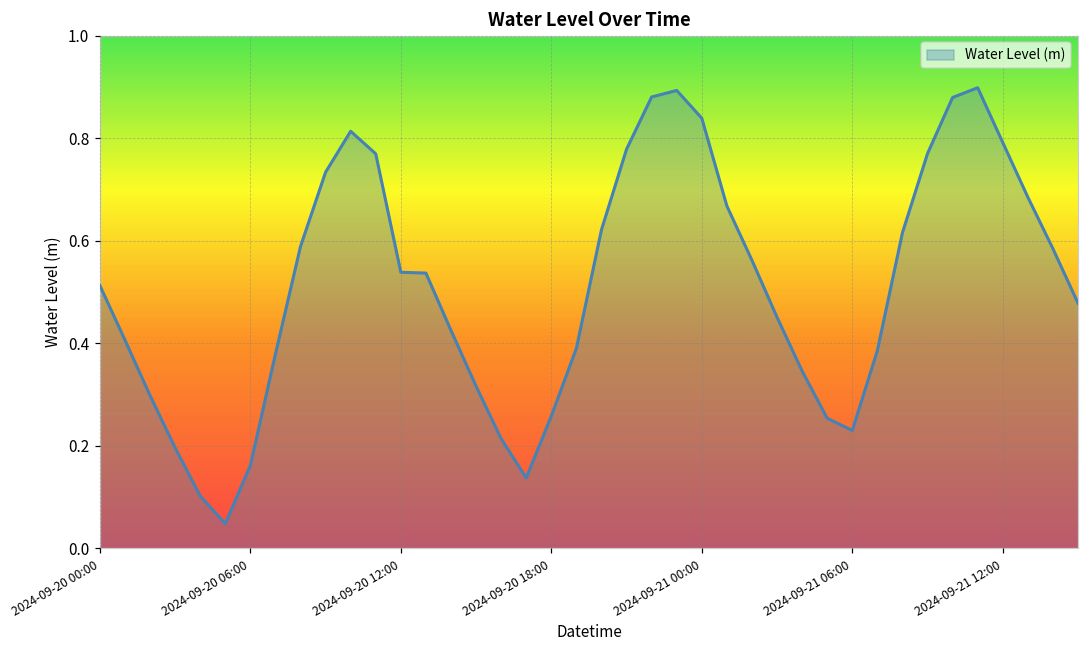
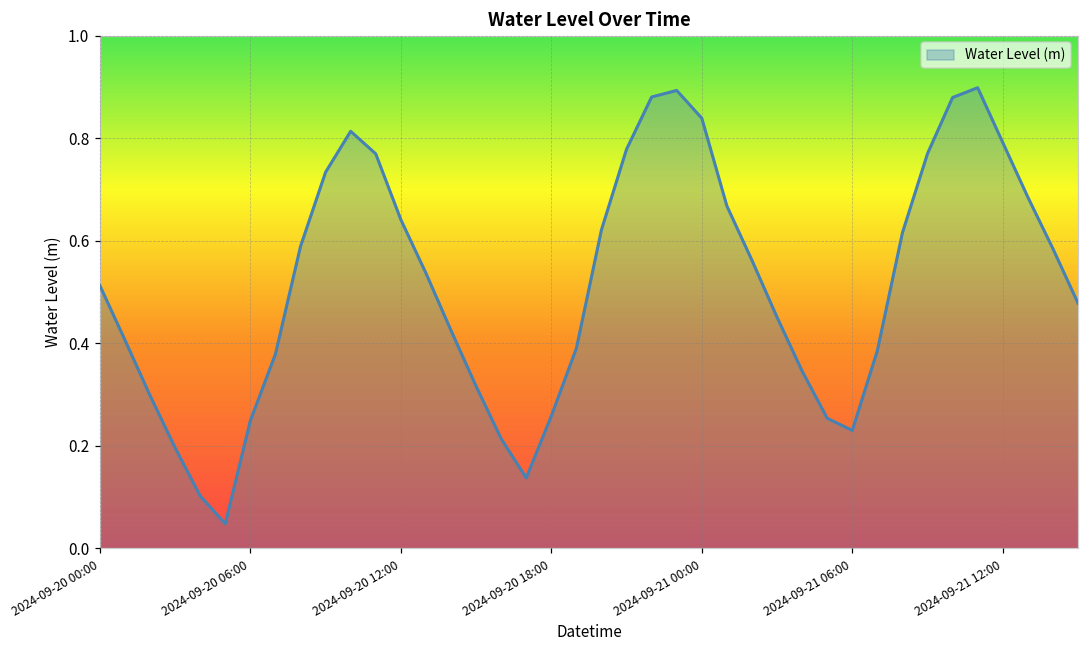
  {
    "2024-09-20 00:00": 0.51,
-   "2024-09-20 06:00": 0.16,
-   "2024-09-20 12:00": 0.54,
+   "2024-09-20 06:00": 0.25,
+   "2024-09-20 12:00": 0.64,
    "2024-09-20 18:00": 0.26,
    "2024-09-21 00:00": 0.84,
    "2024-09-21 06:00": 0.23,
    "2024-09-21 12:00": 0.79
  }
